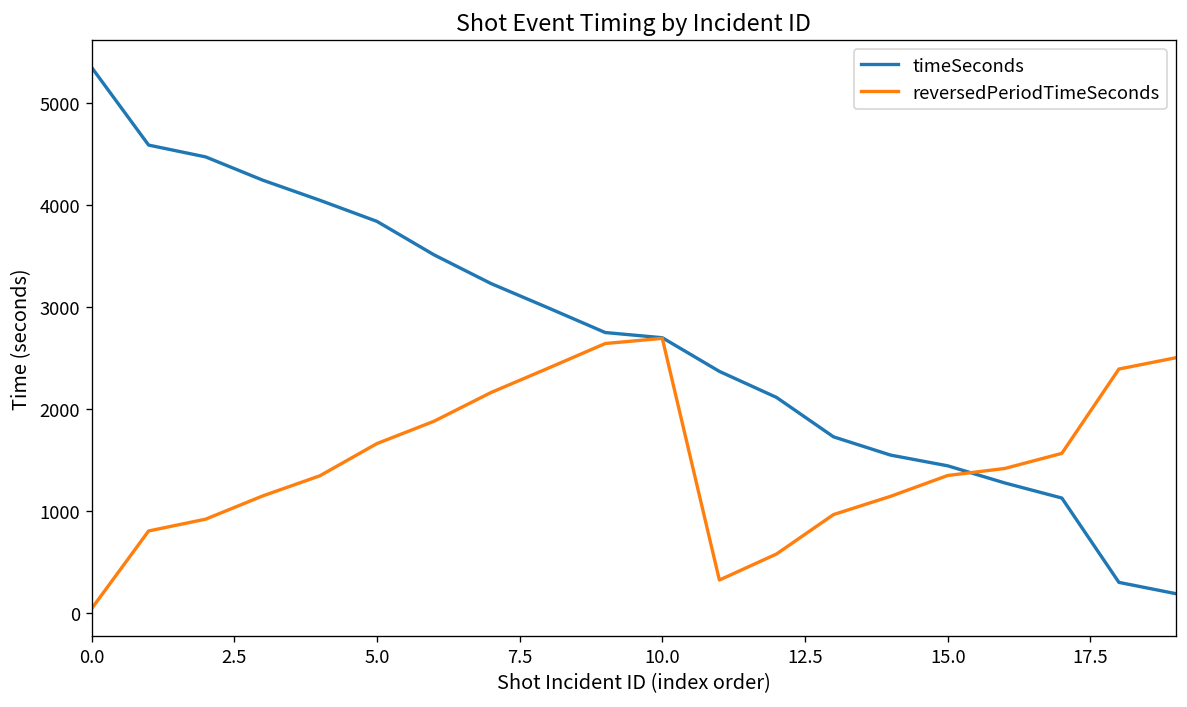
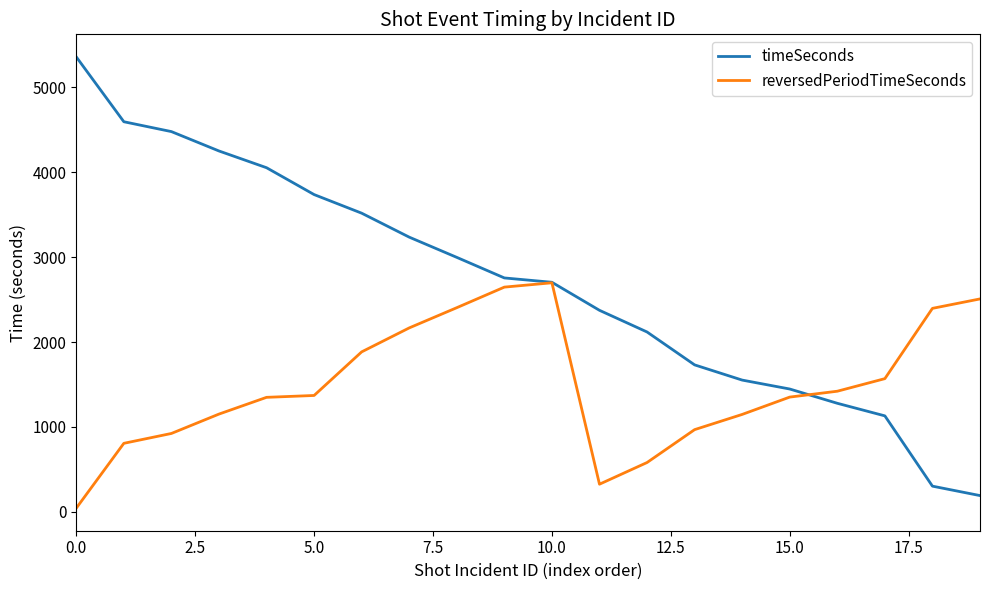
  {
    "timeSeconds": {
      "0.0": 5400,
-     "5.0": 3800,
+     "5.0": 3700,
      "15.0": 1400
    },
    "reversedPeriodTimeSeconds": {
      "0.0": 0,
-     "5.0": 1700,
+     "5.0": 1400,
      "15.0": 1400
    }
  }
